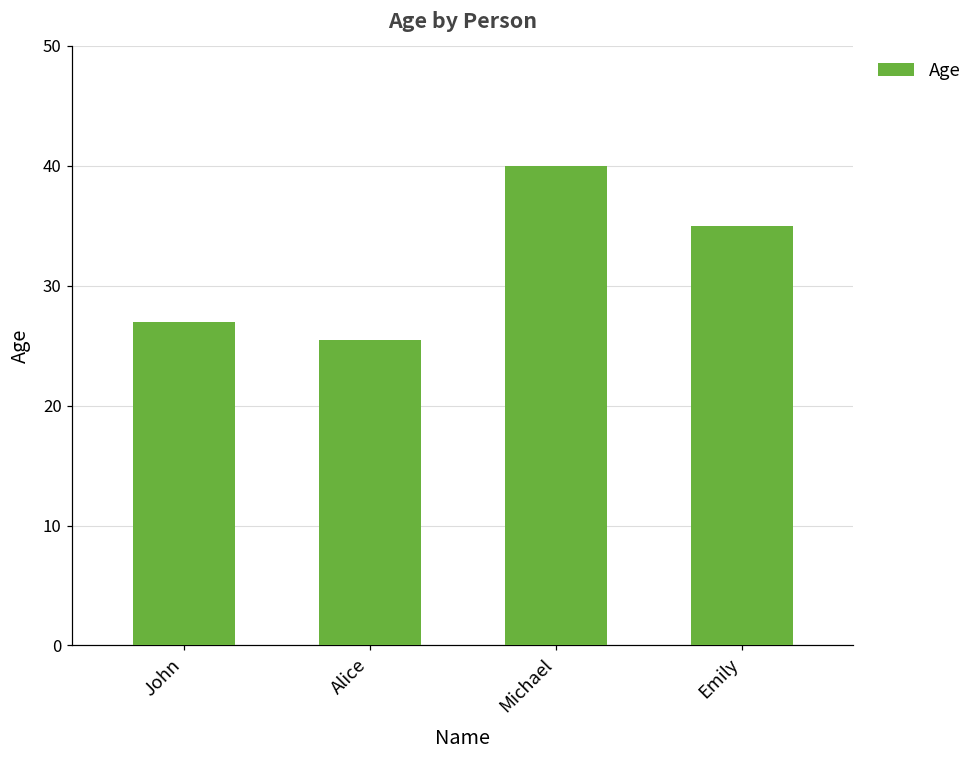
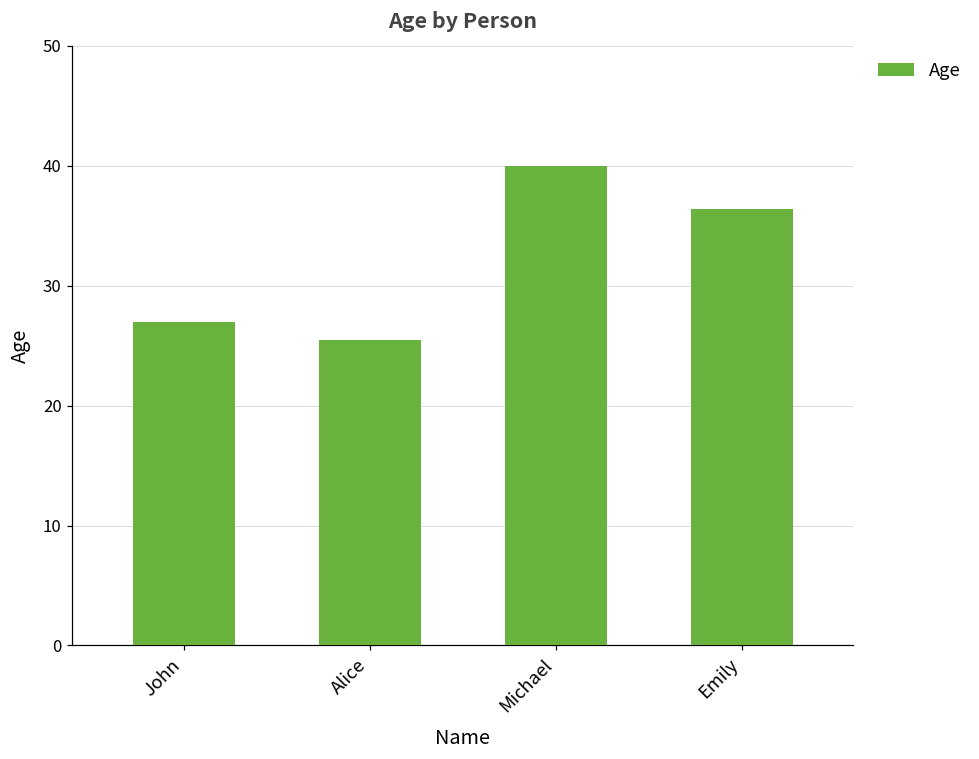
  {
    "John": 27.0,
    "Alice": 25.5,
    "Michael": 40.0,
-   "Emily": 35.0
+   "Emily": 36.4
  }
